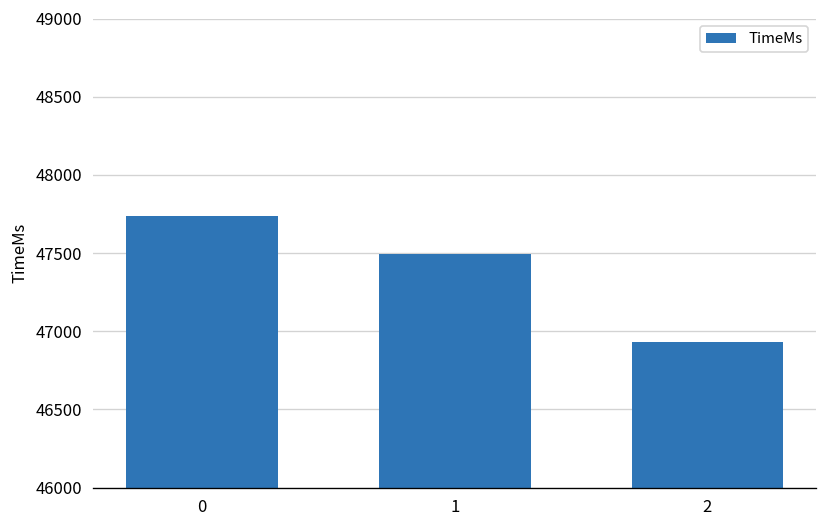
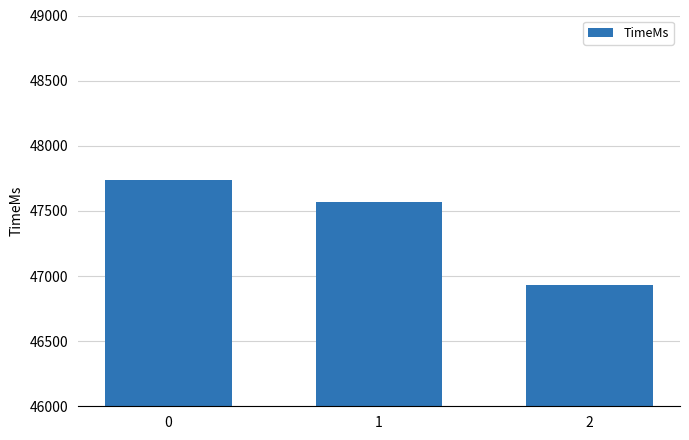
  {
    "0": 47740,
-   "1": 47500,
+   "1": 47570,
    "2": 46930
  }
